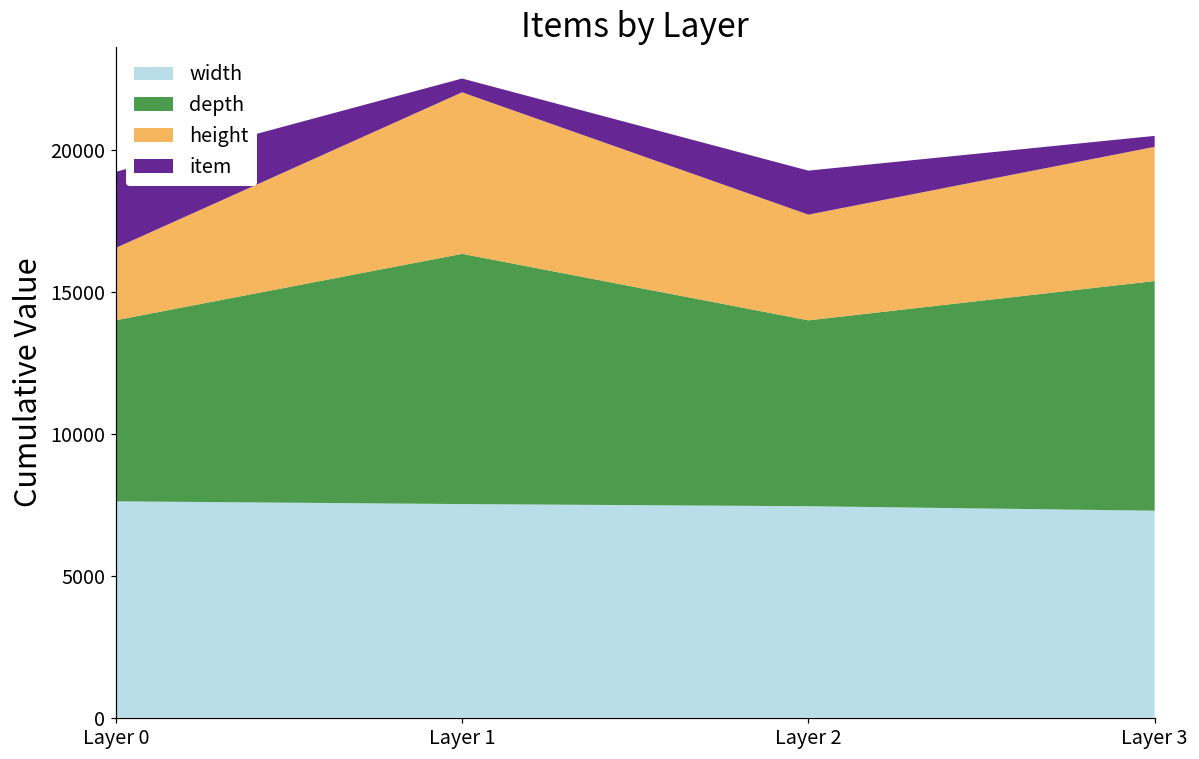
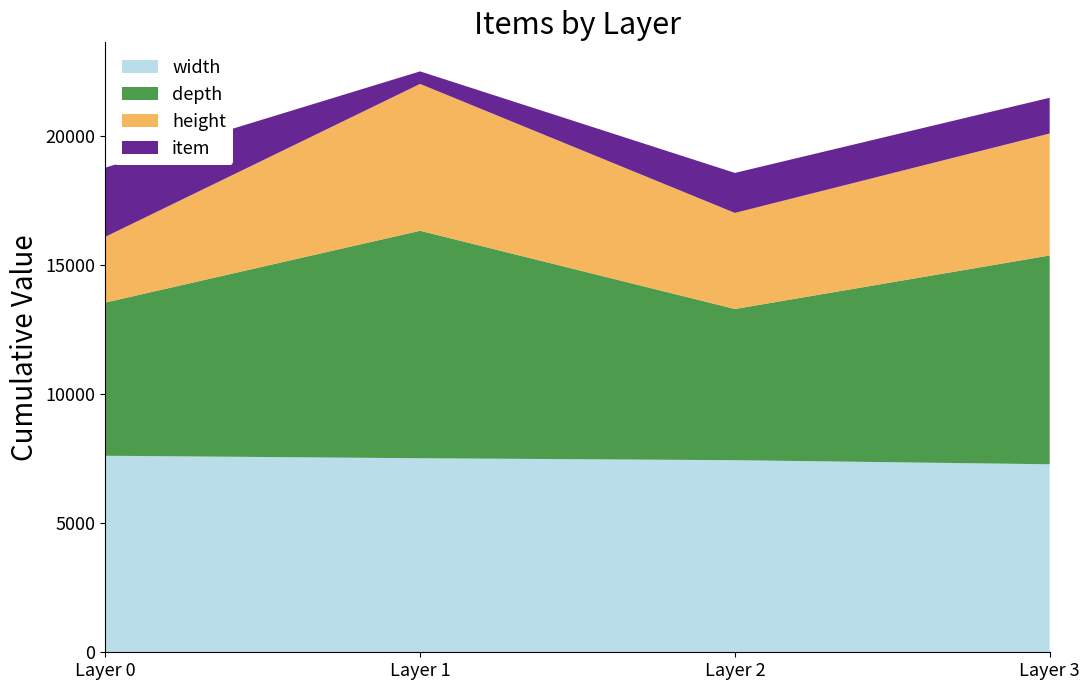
  {
    "width": {
      "Layer 0": 7600,
      "Layer 1": 7500,
      "Layer 2": 7400,
      "Layer 3": 7300
    },
    "depth": {
-     "Layer 0": 6400,
+     "Layer 0": 5900,
      "Layer 1": 8800,
-     "Layer 2": 6600,
+     "Layer 2": 5900,
      "Layer 3": 8100
    },
    "height": {
      "Layer 0": 2600,
      "Layer 1": 5700,
      "Layer 2": 3700,
      "Layer 3": 4700
    },
    "item": {
      "Layer 0": 2700,
      "Layer 1": 500,
      "Layer 2": 1600,
-     "Layer 3": 400
+     "Layer 3": 1400
    }
  }
